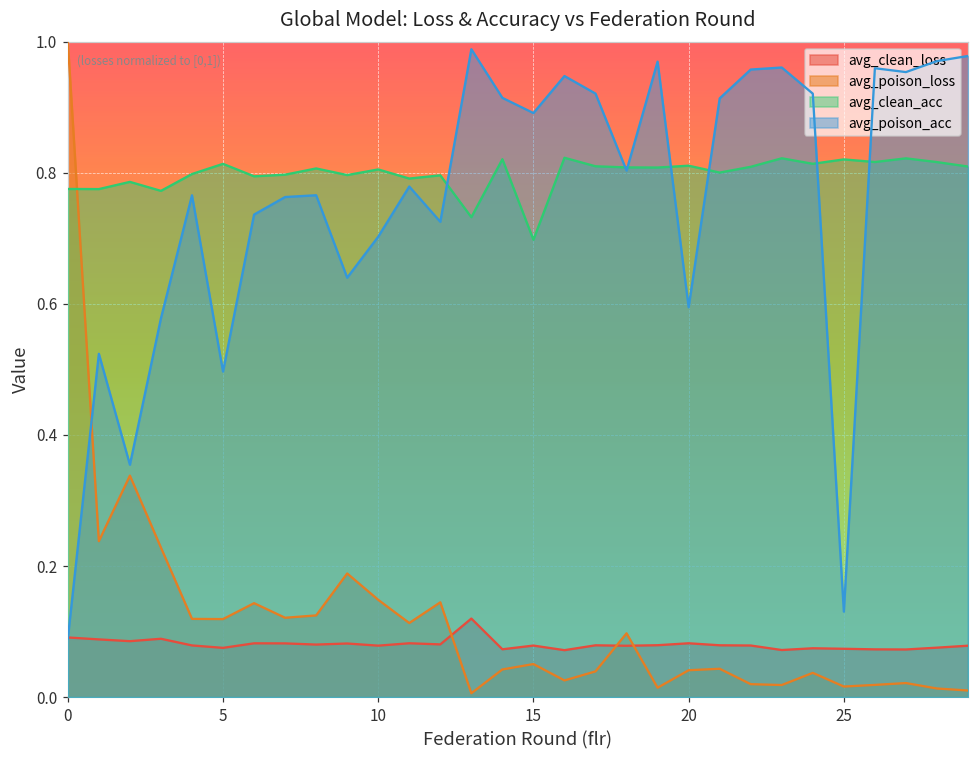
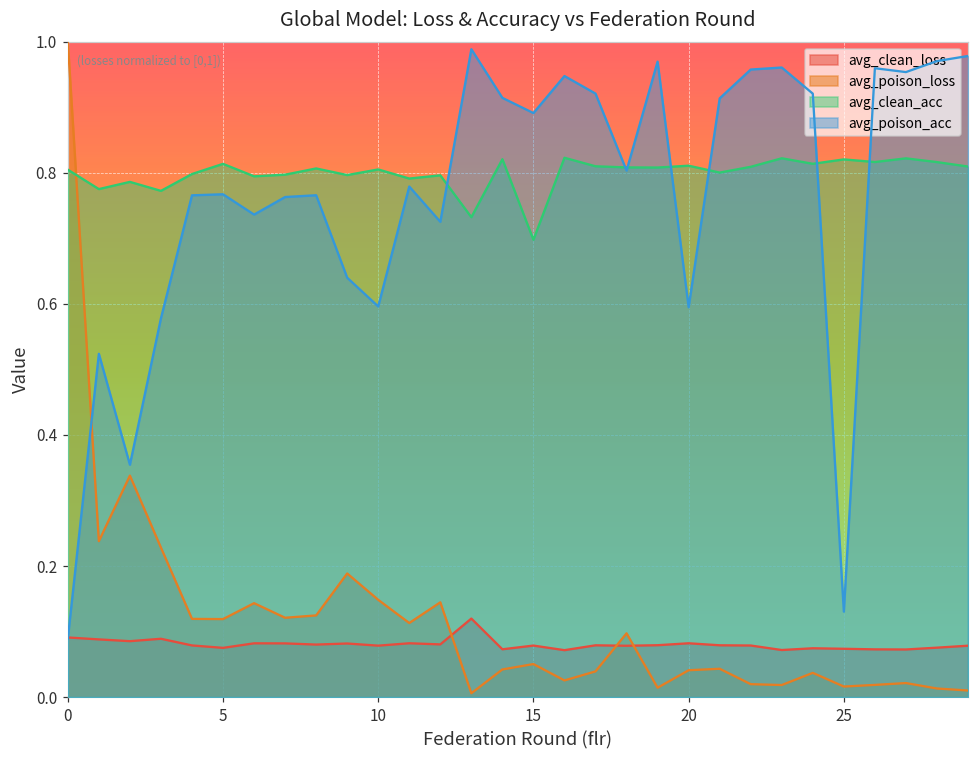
  {
    "avg_clean_acc": {
-     "0": 0.78,
+     "0": 0.80,
      "5": 0.81,
      "10": 0.81,
      "15": 0.70,
      "20": 0.81,
      "25": 0.82
    },
    "avg_poison_acc": {
-     "5": 0.50,
-     "10": 0.70,
+     "5": 0.77,
+     "10": 0.60,
      "15": 0.89,
      "20": 0.59,
      "25": 0.13
    }
  }
